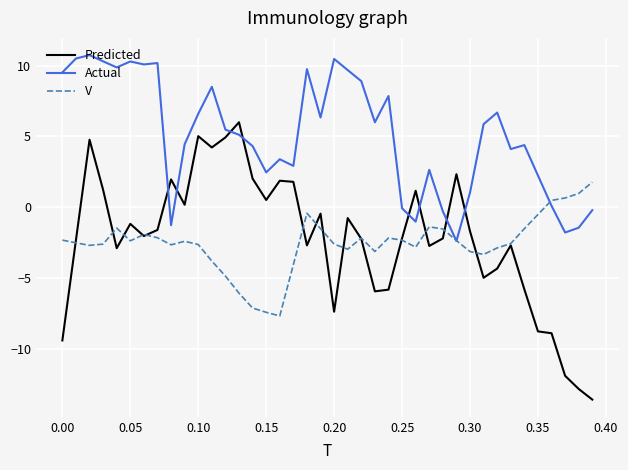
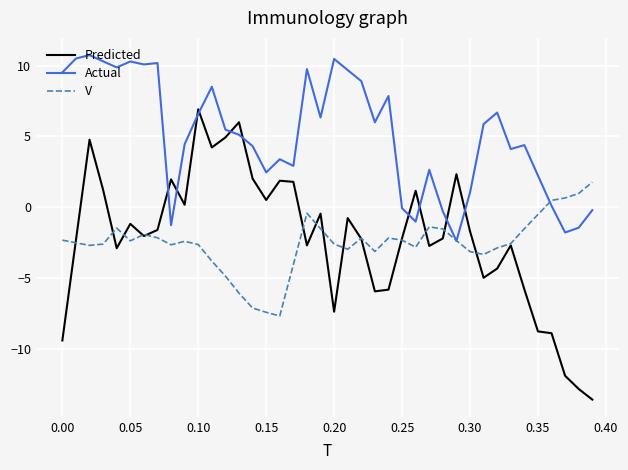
  {
    "Predicted": {
      "0.00": -9.4,
      "0.05": -1.2,
-     "0.10": 5.0,
+     "0.10": 6.9,
      "0.15": 0.5,
      "0.20": -7.4,
      "0.30": -1.7,
      "0.35": -8.8
    }
  }
